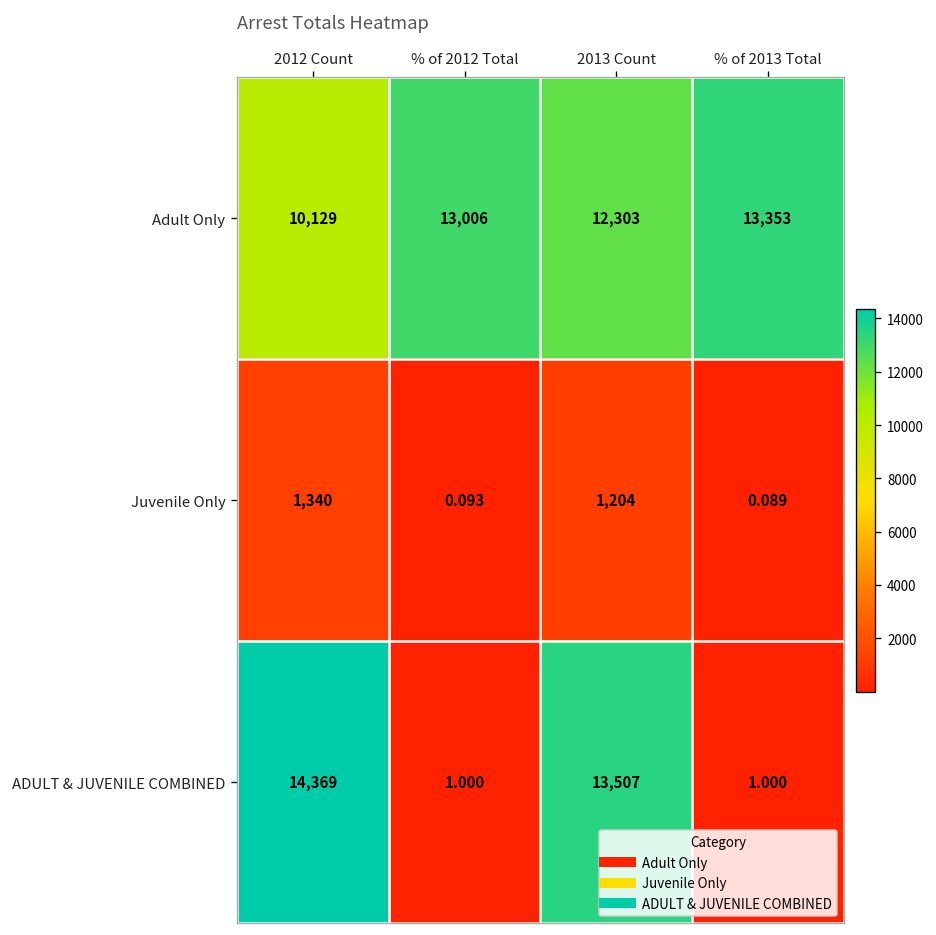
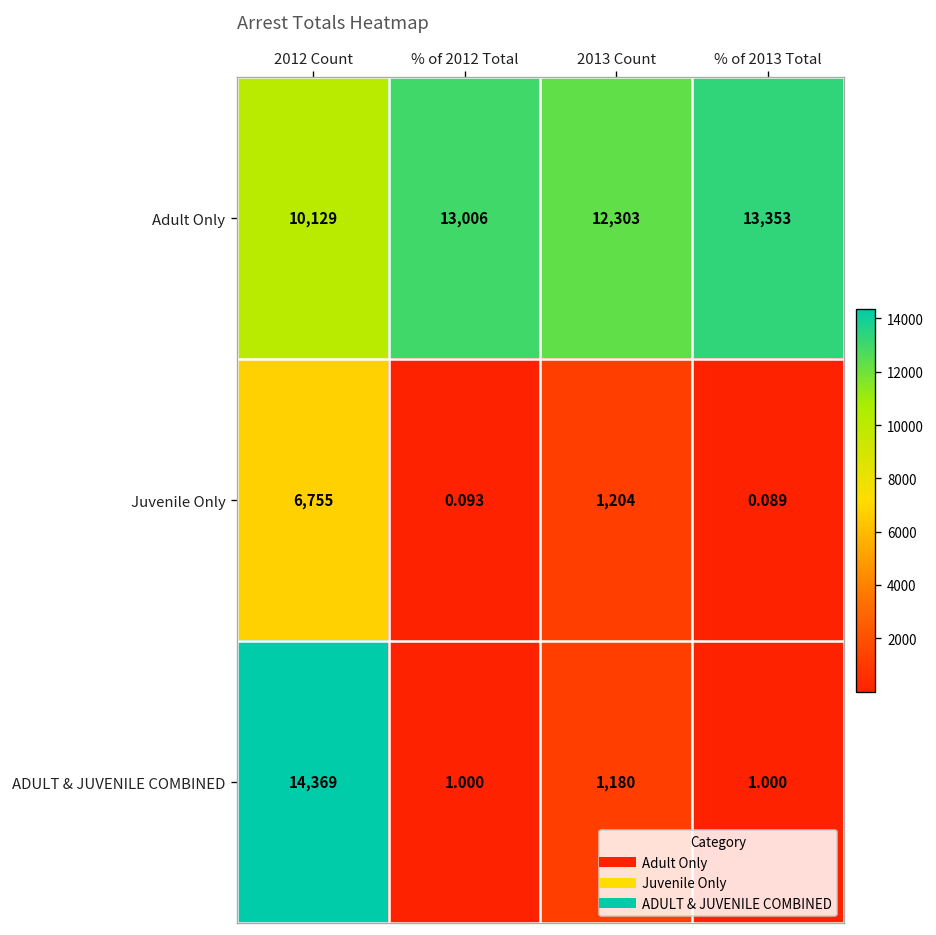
  {
    "Adult Only": {
      "2012 Count": "10,129",
      "% of 2012 Total": "13,006",
      "2013 Count": "12,303",
      "% of 2013 Total": "13,353"
    },
    "Juvenile Only": {
-     "2012 Count": "1,340",
+     "2012 Count": "6,755",
      "% of 2012 Total": "0.093",
      "2013 Count": "1,204",
      "% of 2013 Total": "0.089"
    },
    "ADULT & JUVENILE COMBINED": {
      "2012 Count": "14,369",
      "% of 2012 Total": "1.000",
-     "2013 Count": "13,507",
+     "2013 Count": "1,180",
      "% of 2013 Total": "1.000"
    }
  }
